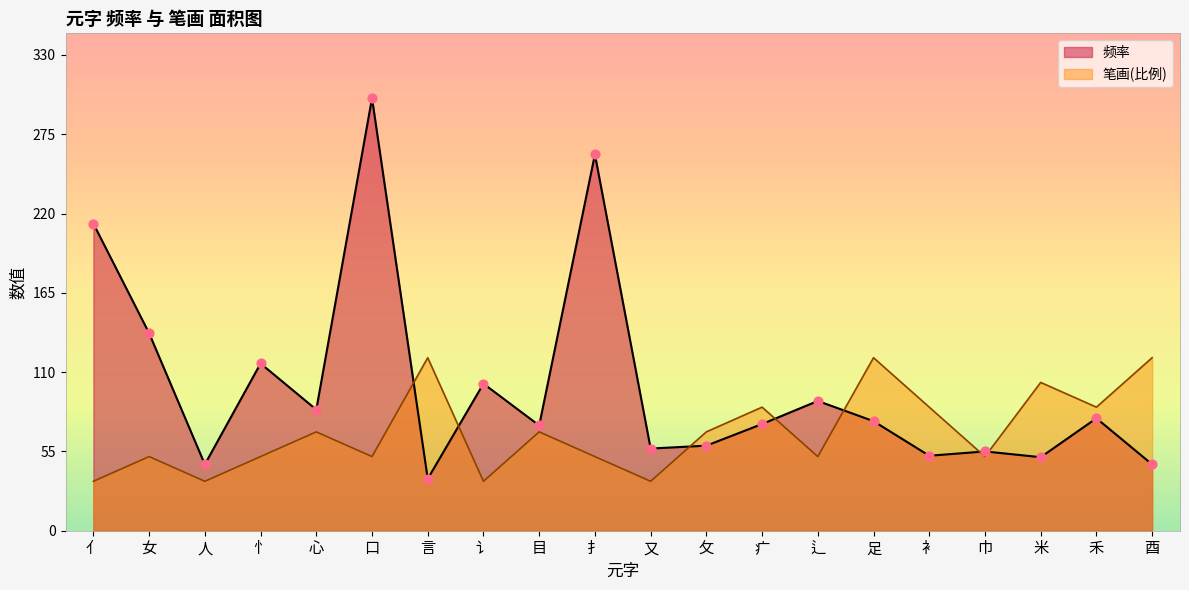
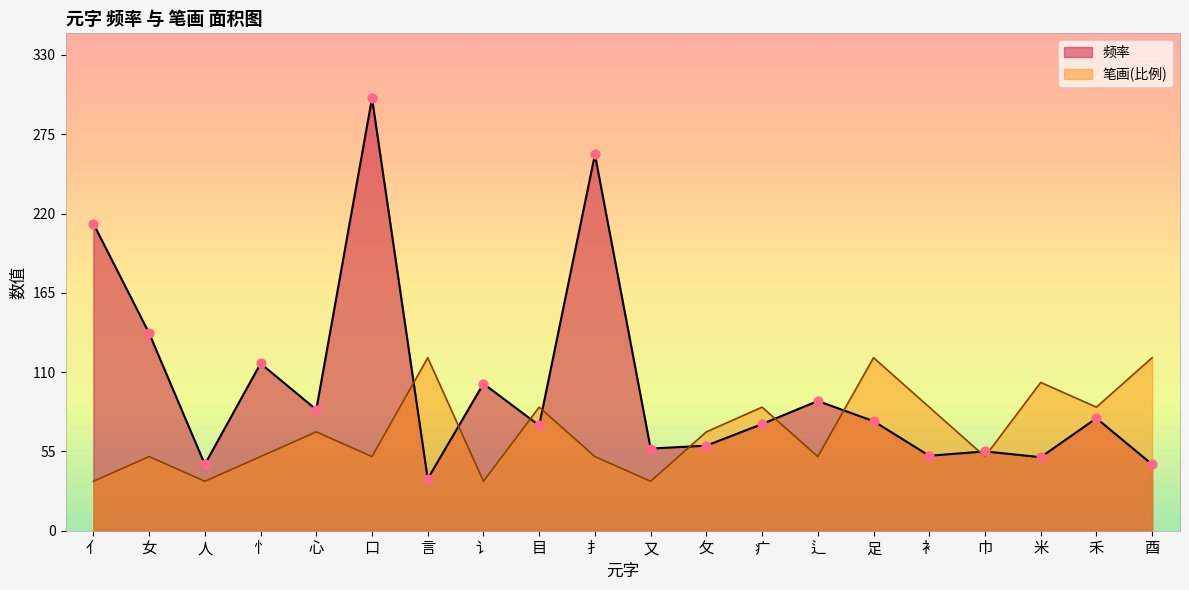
  {
    "频率": {
      "亻": 213,
      "女": 137,
      "人": 46,
      "忄": 116,
      "心": 84,
      "口": 300,
      "言": 36,
      "讠": 102,
      "目": 73,
      "扌": 261,
      "又": 57,
      "攵": 59,
      "疒": 74,
      "辶": 90,
      "足": 76,
      "衤": 52,
      "巾": 55,
      "米": 51,
      "禾": 78,
      "酉": 46
    },
    "笔画(比例)": {
      "亻": 34,
      "女": 51,
      "人": 34,
      "忄": 51,
      "心": 69,
      "口": 51,
      "言": 120,
      "讠": 34,
-     "目": 69,
+     "目": 86,
      "扌": 51,
      "又": 34,
      "攵": 69,
      "疒": 86,
      "辶": 51,
      "足": 120,
      "衤": 86,
      "巾": 51,
      "米": 103,
      "禾": 86,
      "酉": 120
    }
  }
